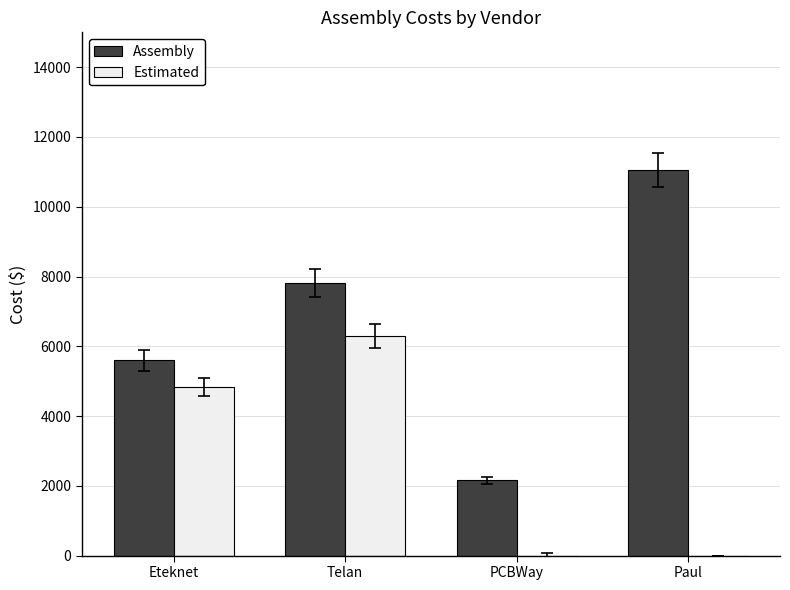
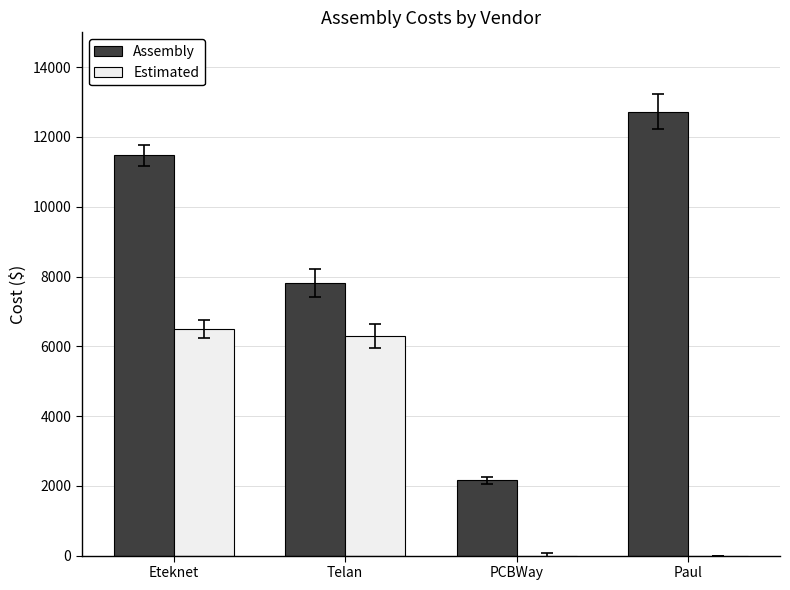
  {
    "Assembly": {
-     "Eteknet": 5600,
+     "Eteknet": 11500,
      "Telan": 7800,
      "PCBWay": 2200,
-     "Paul": 11100
+     "Paul": 12700
    },
    "Estimated": {
-     "Eteknet": 4800,
+     "Eteknet": 6500,
      "Telan": 6300,
      "PCBWay": 0,
      "Paul": 0
    }
  }
